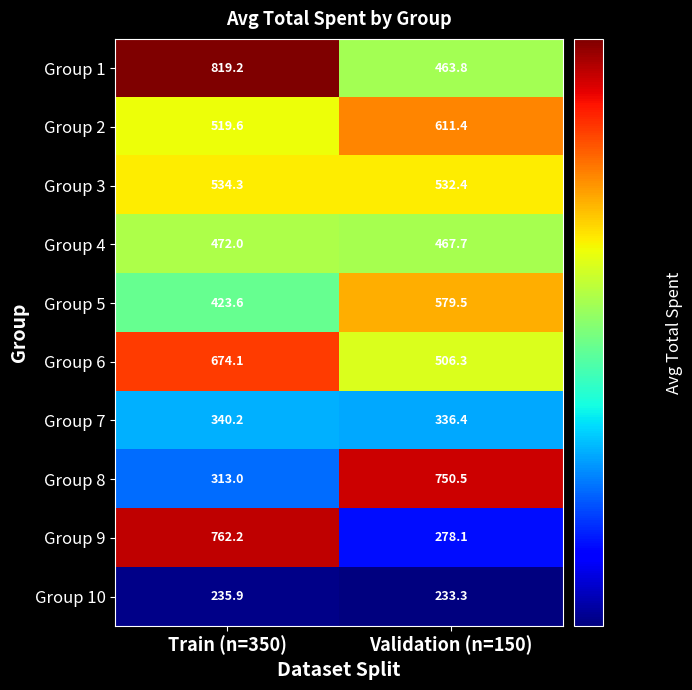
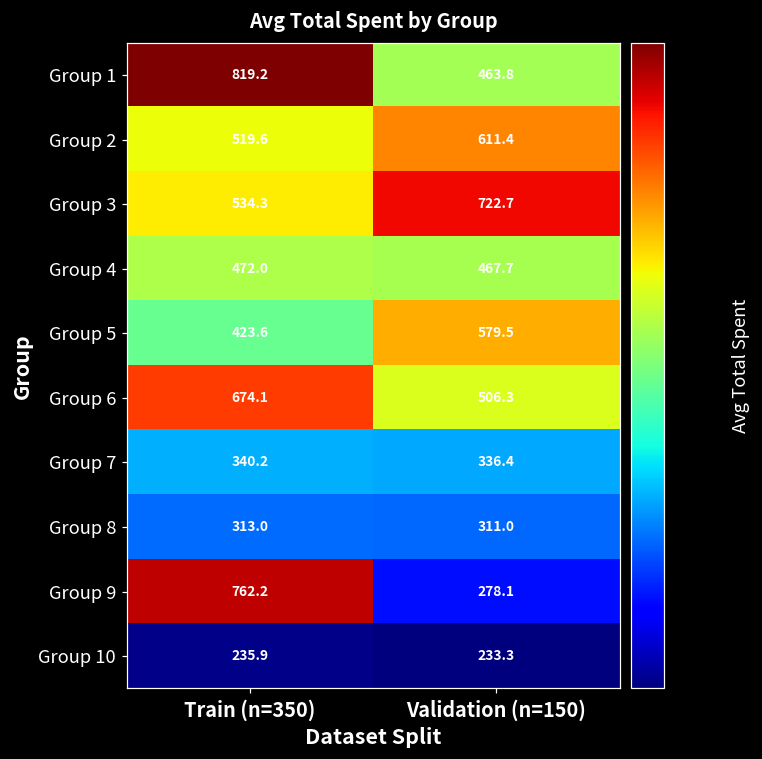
  {
    "Group 1": {
      "Train (n=350)": 819.2,
      "Validation (n=150)": 463.8
    },
    "Group 2": {
      "Train (n=350)": 519.6,
      "Validation (n=150)": 611.4
    },
    "Group 3": {
      "Train (n=350)": 534.3,
-     "Validation (n=150)": 532.4
+     "Validation (n=150)": 722.7
    },
    "Group 4": {
      "Train (n=350)": 472.0,
      "Validation (n=150)": 467.7
    },
    "Group 5": {
      "Train (n=350)": 423.6,
      "Validation (n=150)": 579.5
    },
    "Group 6": {
      "Train (n=350)": 674.1,
      "Validation (n=150)": 506.3
    },
    "Group 7": {
      "Train (n=350)": 340.2,
      "Validation (n=150)": 336.4
    },
    "Group 8": {
      "Train (n=350)": 313.0,
-     "Validation (n=150)": 750.5
+     "Validation (n=150)": 311.0
    },
    "Group 9": {
      "Train (n=350)": 762.2,
      "Validation (n=150)": 278.1
    },
    "Group 10": {
      "Train (n=350)": 235.9,
      "Validation (n=150)": 233.3
    }
  }
